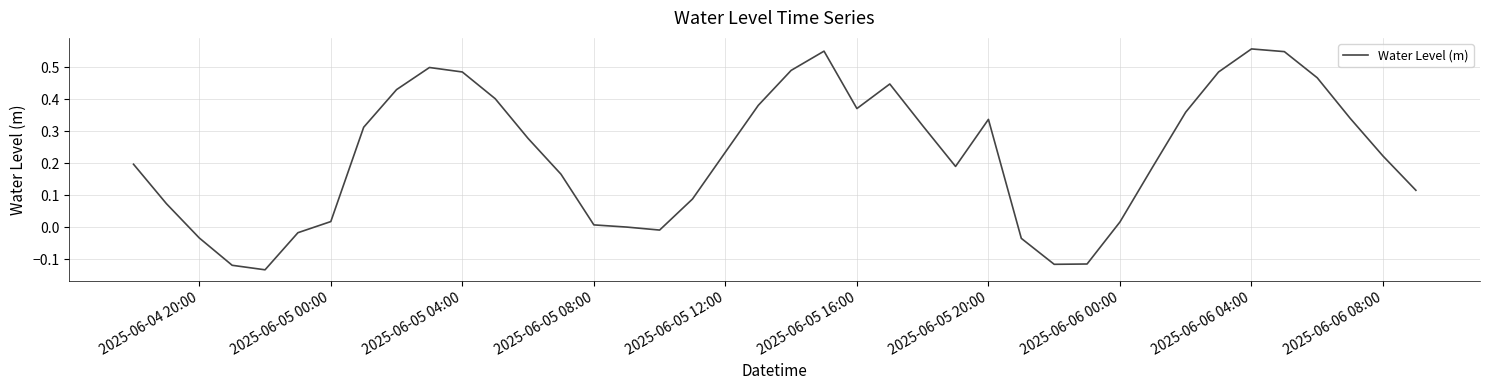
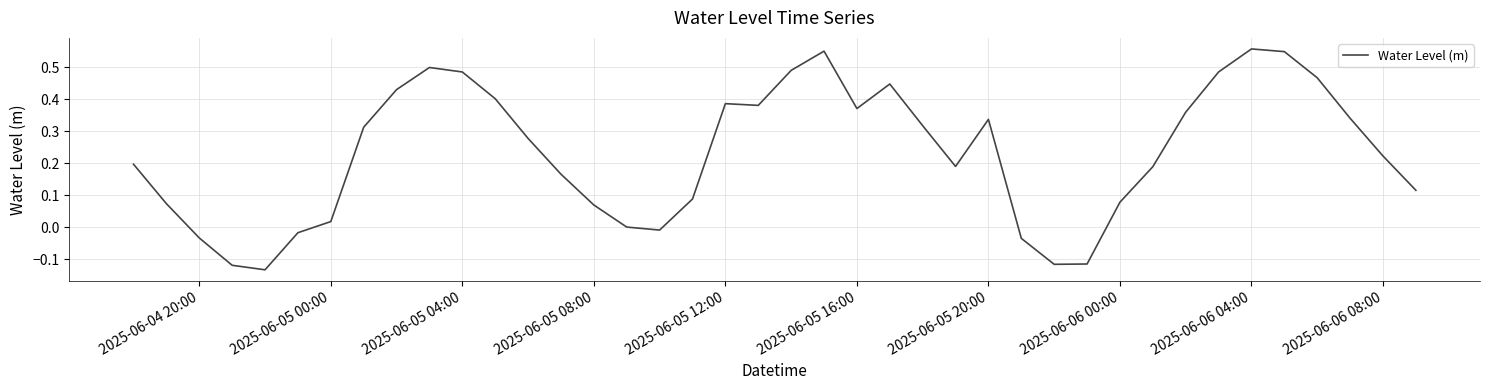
  {
    "2025-06-04 20:00": -0.03,
    "2025-06-05 00:00": 0.02,
    "2025-06-05 04:00": 0.49,
-   "2025-06-05 08:00": 0.01,
-   "2025-06-05 12:00": 0.23,
+   "2025-06-05 08:00": 0.07,
+   "2025-06-05 12:00": 0.39,
    "2025-06-05 16:00": 0.37,
    "2025-06-05 20:00": 0.34,
-   "2025-06-06 00:00": 0.02,
+   "2025-06-06 00:00": 0.08,
    "2025-06-06 04:00": 0.56,
    "2025-06-06 08:00": 0.22
  }
